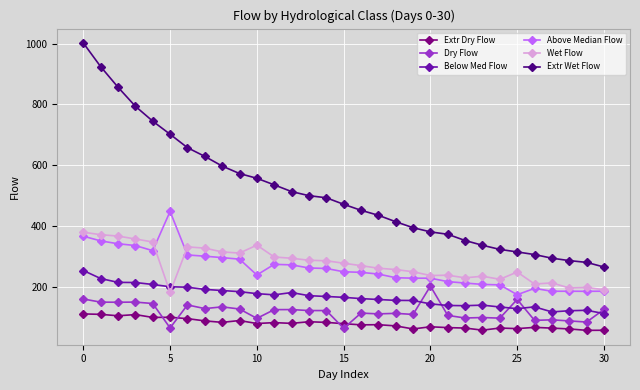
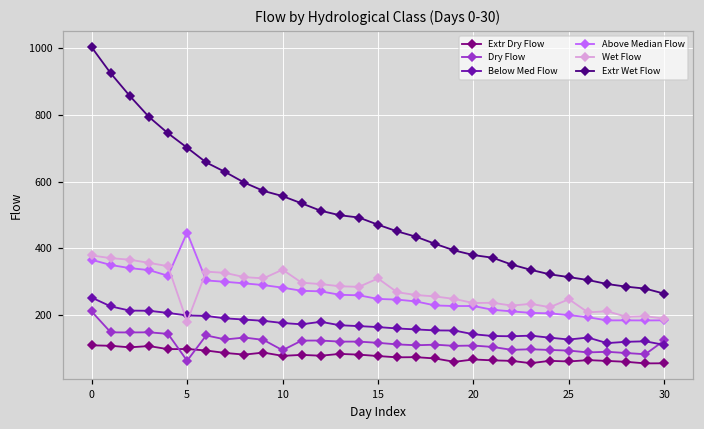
  {
    "Dry Flow": {
-     "0": 160,
+     "0": 210,
      "5": 60,
      "10": 100,
-     "15": 60,
-     "20": 200,
-     "25": 160,
+     "15": 120,
+     "20": 110,
+     "25": 90,
      "30": 130
    },
    "Above Median Flow": {
      "0": 370,
      "5": 450,
-     "10": 240,
+     "10": 280,
      "15": 250,
      "20": 230,
-     "25": 170
+     "25": 200
    },
    "Wet Flow": {
      "0": 380,
      "5": 180,
      "10": 340,
-     "15": 280,
+     "15": 310,
      "20": 240,
      "25": 250
    }
  }
